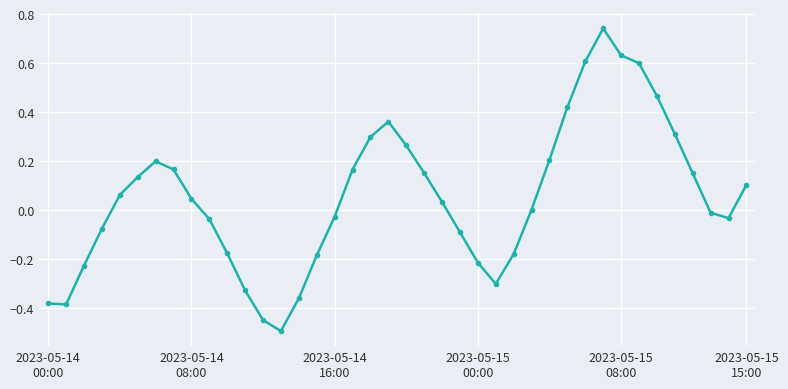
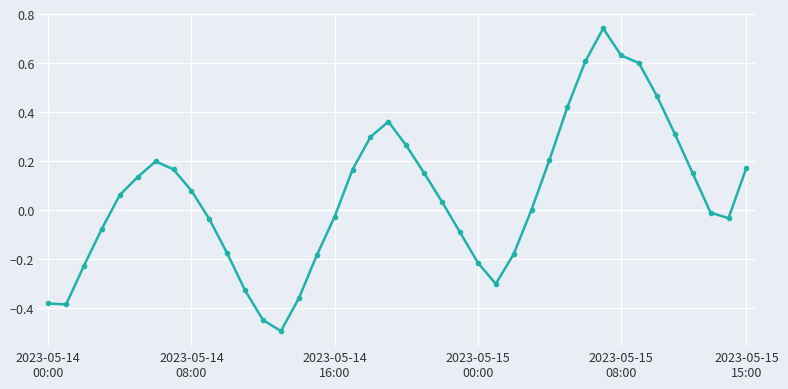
  {
    "2023-05-14 00:00": -0.38,
-   "2023-05-14 08:00": 0.05,
+   "2023-05-14 08:00": 0.08,
    "2023-05-14 16:00": -0.03,
    "2023-05-15 00:00": -0.22,
    "2023-05-15 08:00": 0.63,
-   "2023-05-15 15:00": 0.10
+   "2023-05-15 15:00": 0.17
  }
